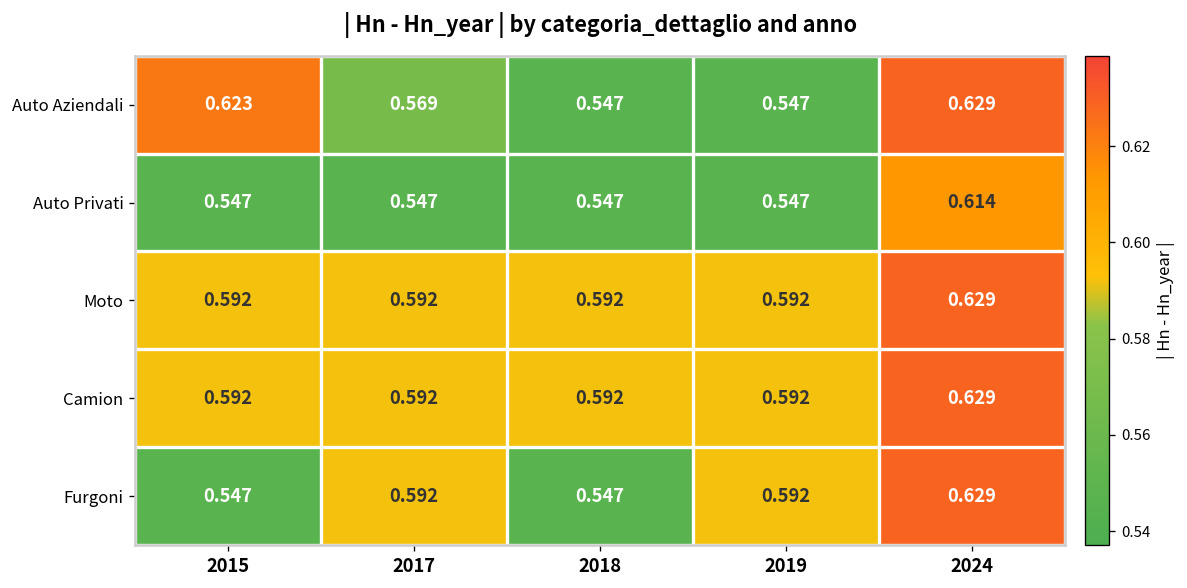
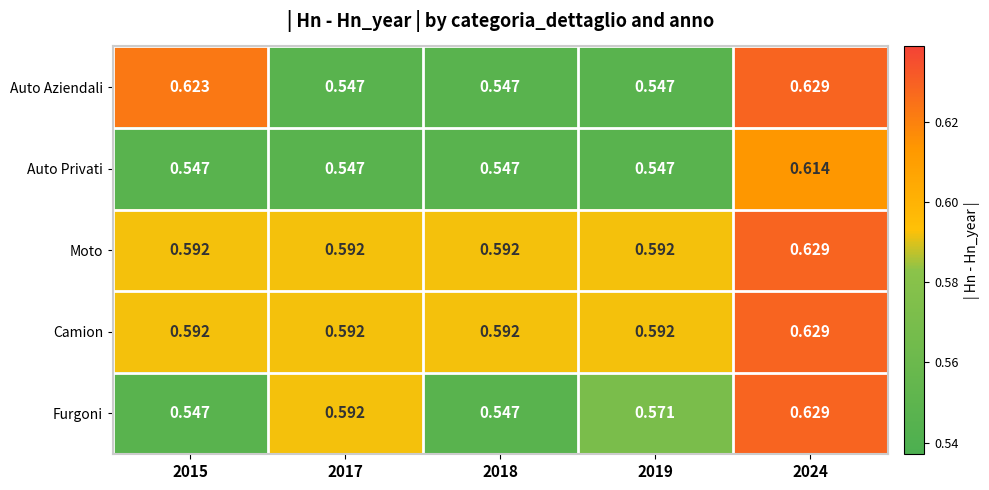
  {
    "Auto Aziendali": {
      "2015": 0.623,
-     "2017": 0.569,
+     "2017": 0.547,
      "2018": 0.547,
      "2019": 0.547,
      "2024": 0.629
    },
    "Auto Privati": {
      "2015": 0.547,
      "2017": 0.547,
      "2018": 0.547,
      "2019": 0.547,
      "2024": 0.614
    },
    "Moto": {
      "2015": 0.592,
      "2017": 0.592,
      "2018": 0.592,
      "2019": 0.592,
      "2024": 0.629
    },
    "Camion": {
      "2015": 0.592,
      "2017": 0.592,
      "2018": 0.592,
      "2019": 0.592,
      "2024": 0.629
    },
    "Furgoni": {
      "2015": 0.547,
      "2017": 0.592,
      "2018": 0.547,
-     "2019": 0.592,
+     "2019": 0.571,
      "2024": 0.629
    }
  }
